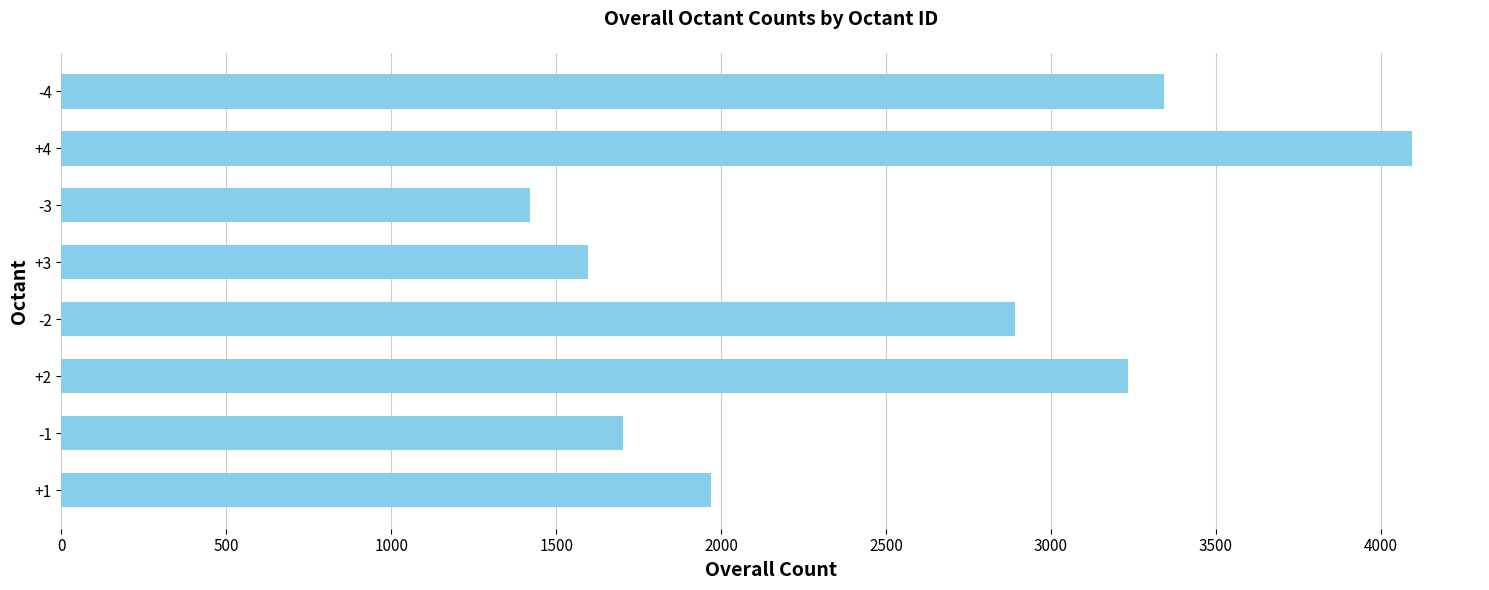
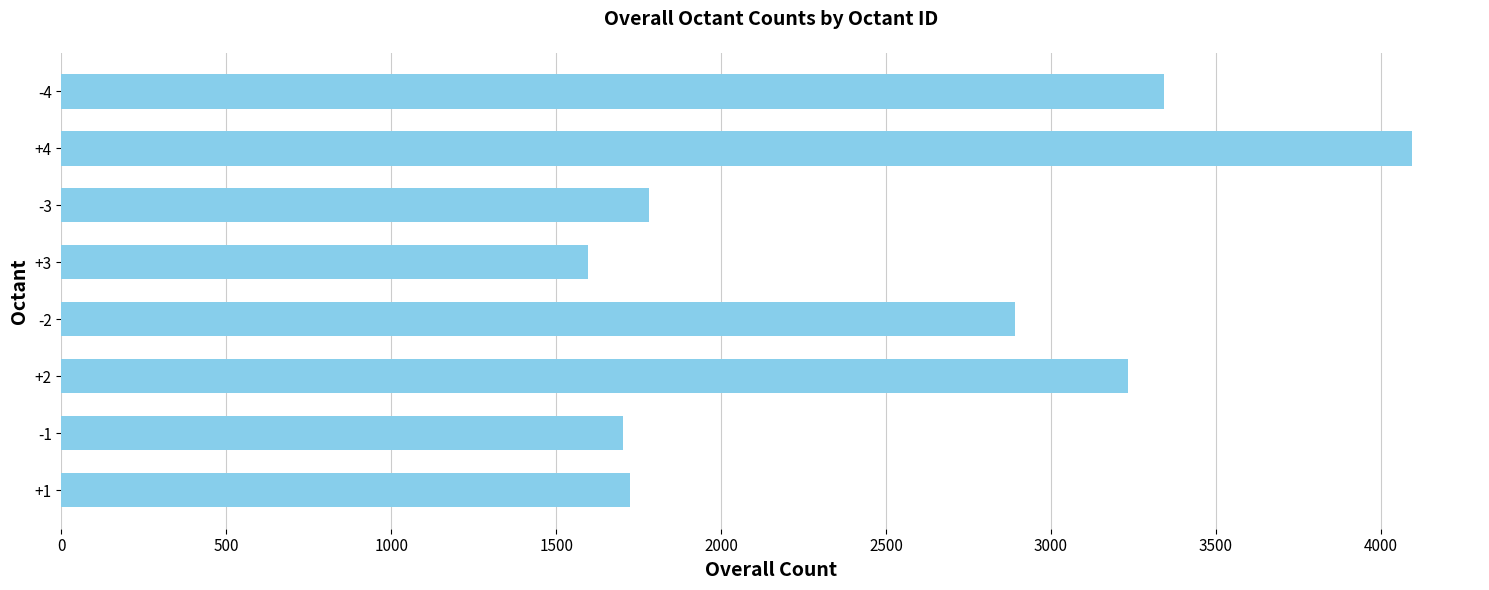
  {
    "-4": 3340,
    "+4": 4100,
-   "-3": 1420,
+   "-3": 1780,
    "+3": 1600,
    "-2": 2890,
    "+2": 3230,
    "-1": 1700,
-   "+1": 1970
+   "+1": 1730
  }
